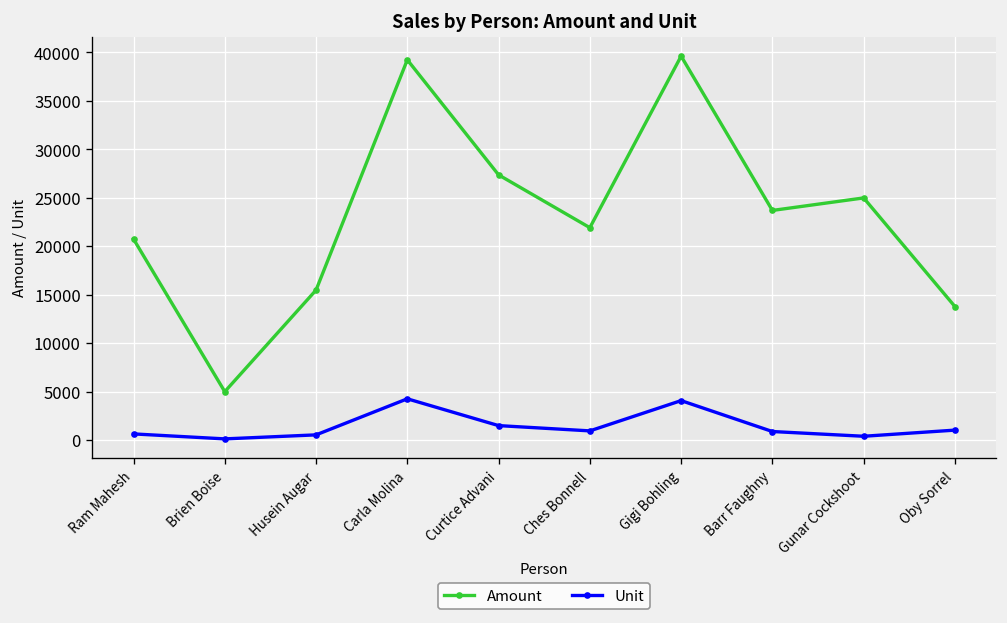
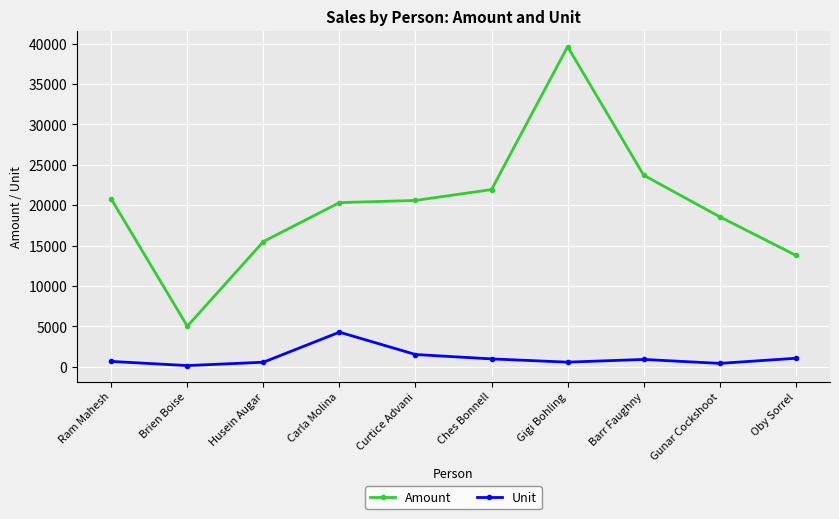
  {
    "Amount": {
      "Ram Mahesh": 21000,
      "Brien Boise": 5000,
      "Husein Augar": 15000,
-     "Carla Molina": 39000,
-     "Curtice Advani": 27000,
+     "Carla Molina": 20000,
+     "Curtice Advani": 21000,
      "Ches Bonnell": 22000,
      "Gigi Bohling": 40000,
      "Barr Faughny": 24000,
-     "Gunar Cockshoot": 25000,
+     "Gunar Cockshoot": 19000,
      "Oby Sorrel": 14000
    },
    "Unit": {
      "Ram Mahesh": 1000,
      "Brien Boise": 0,
      "Husein Augar": 1000,
      "Carla Molina": 4000,
      "Curtice Advani": 2000,
      "Ches Bonnell": 1000,
-     "Gigi Bohling": 4000,
+     "Gigi Bohling": 1000,
      "Barr Faughny": 1000,
      "Gunar Cockshoot": 0,
      "Oby Sorrel": 1000
    }
  }
